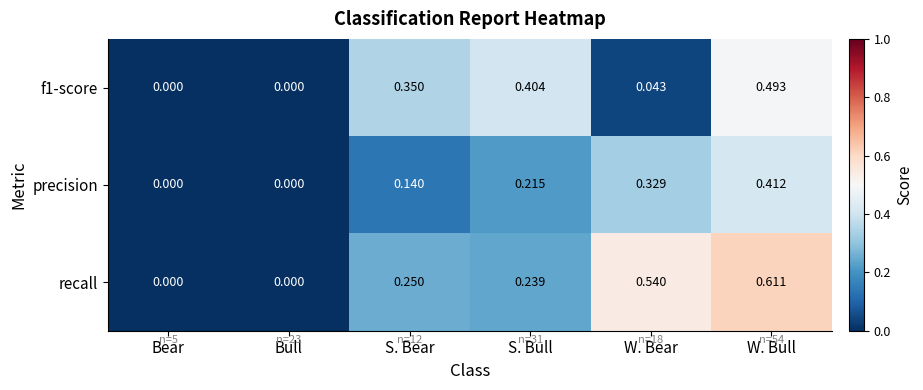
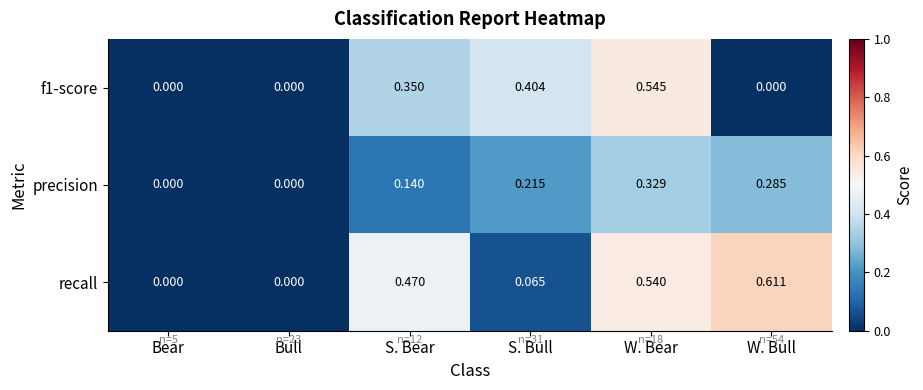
  {
    "f1-score": {
      "Bear": 0.000,
      "Bull": 0.000,
      "S. Bear": 0.350,
      "S. Bull": 0.404,
-     "W. Bear": 0.043,
-     "W. Bull": 0.493
+     "W. Bear": 0.545,
+     "W. Bull": 0.000
    },
    "precision": {
      "Bear": 0.000,
      "Bull": 0.000,
      "S. Bear": 0.140,
      "S. Bull": 0.215,
      "W. Bear": 0.329,
-     "W. Bull": 0.412
+     "W. Bull": 0.285
    },
    "recall": {
      "Bear": 0.000,
      "Bull": 0.000,
-     "S. Bear": 0.250,
-     "S. Bull": 0.239,
+     "S. Bear": 0.470,
+     "S. Bull": 0.065,
      "W. Bear": 0.540,
      "W. Bull": 0.611
    }
  }
